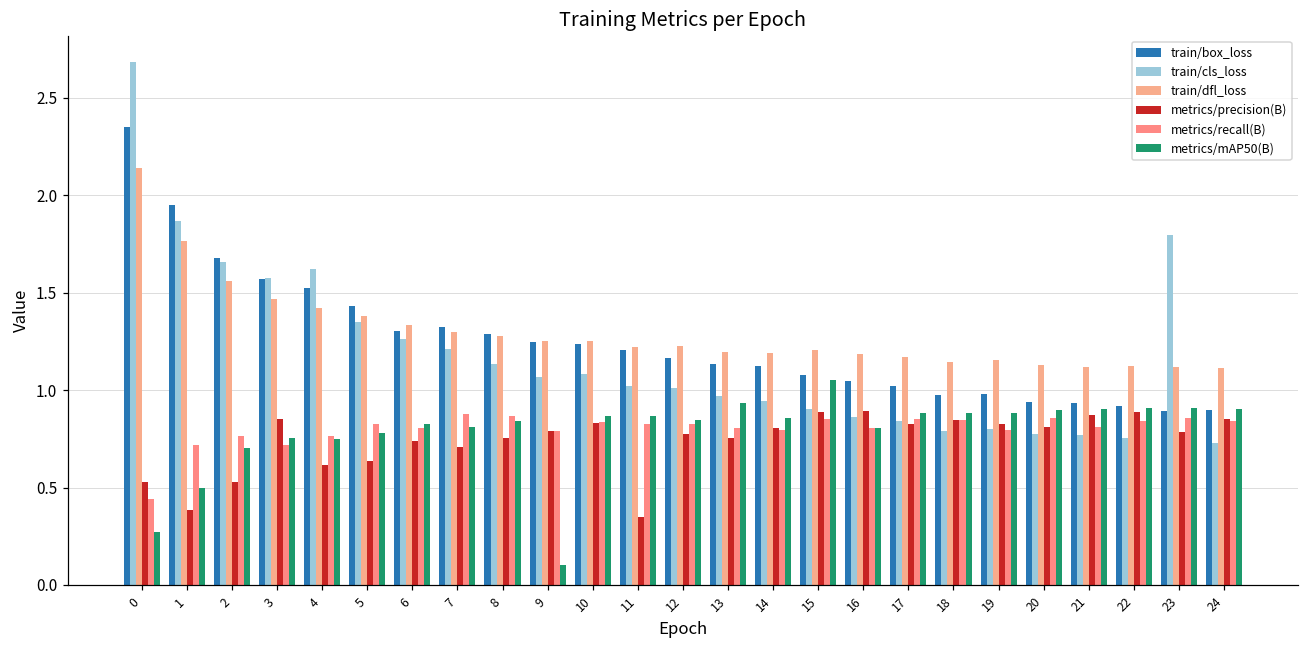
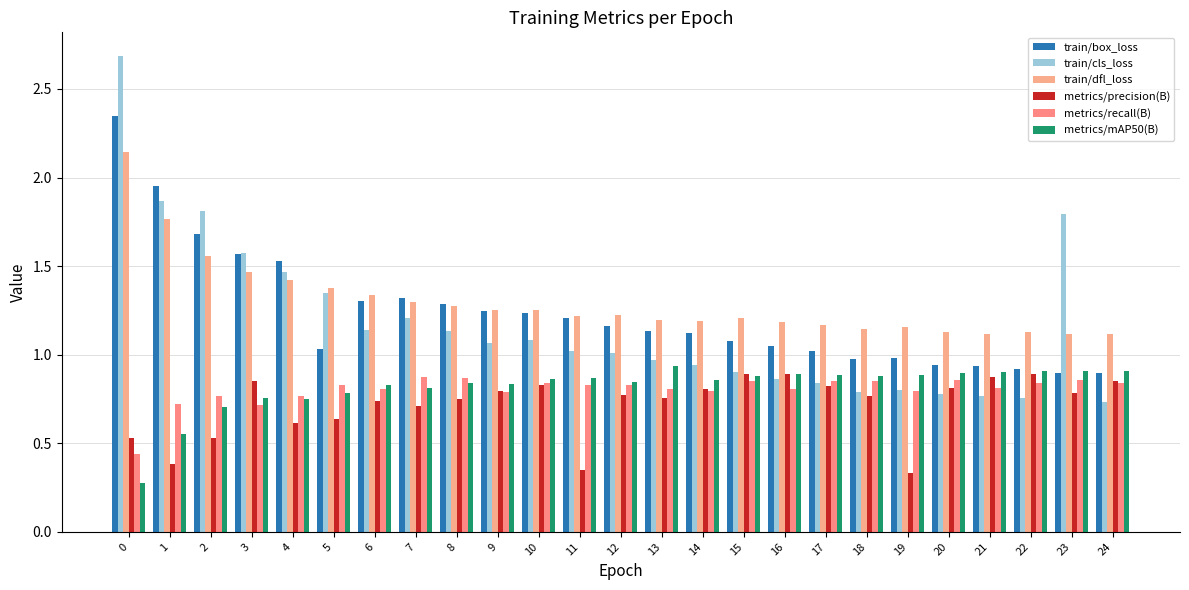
  {
    "train/box_loss": {
      "0": 2.35,
      "1": 1.95,
      "2": 1.68,
      "3": 1.57,
      "4": 1.53,
-     "5": 1.43,
+     "5": 1.03,
      "6": 1.30,
      "7": 1.32,
      "8": 1.29,
      "9": 1.25,
      "10": 1.23,
      "11": 1.21,
      "12": 1.16,
      "13": 1.13,
      "14": 1.12,
      "15": 1.08,
      "16": 1.05,
      "17": 1.02,
      "18": 0.98,
      "19": 0.98,
      "20": 0.94,
      "21": 0.93,
      "22": 0.92,
      "23": 0.89,
      "24": 0.90
    },
    "train/cls_loss": {
      "0": 2.69,
      "1": 1.87,
-     "2": 1.66,
+     "2": 1.81,
      "3": 1.57,
-     "4": 1.62,
+     "4": 1.46,
      "5": 1.35,
-     "6": 1.26,
+     "6": 1.14,
      "7": 1.21,
      "8": 1.13,
      "9": 1.07,
      "10": 1.08,
      "11": 1.02,
      "12": 1.01,
      "13": 0.97,
      "14": 0.94,
      "15": 0.90,
      "16": 0.86,
      "17": 0.84,
      "18": 0.79,
      "19": 0.80,
      "20": 0.78,
      "21": 0.77,
      "22": 0.75,
      "23": 1.79,
      "24": 0.73
    },
    "metrics/precision(B)": {
      "0": 0.53,
      "1": 0.38,
      "2": 0.53,
      "3": 0.85,
      "4": 0.61,
      "5": 0.64,
      "6": 0.74,
      "7": 0.71,
      "8": 0.75,
      "9": 0.79,
      "10": 0.83,
      "11": 0.35,
      "12": 0.77,
      "13": 0.76,
      "14": 0.81,
      "15": 0.89,
      "16": 0.89,
      "17": 0.82,
-     "18": 0.85,
-     "19": 0.83,
+     "18": 0.77,
+     "19": 0.33,
      "20": 0.81,
      "21": 0.87,
      "22": 0.89,
      "23": 0.78,
      "24": 0.85
    },
    "metrics/mAP50(B)": {
      "0": 0.27,
-     "1": 0.50,
+     "1": 0.55,
      "2": 0.71,
      "3": 0.76,
      "4": 0.75,
      "5": 0.78,
      "6": 0.83,
      "7": 0.81,
      "8": 0.84,
-     "9": 0.10,
+     "9": 0.84,
      "10": 0.86,
      "11": 0.87,
      "12": 0.85,
      "13": 0.93,
      "14": 0.86,
-     "15": 1.05,
-     "16": 0.81,
+     "15": 0.88,
+     "16": 0.89,
      "17": 0.88,
      "18": 0.88,
      "19": 0.88,
      "20": 0.90,
      "21": 0.90,
      "22": 0.91,
      "23": 0.91,
      "24": 0.91
    }
  }
